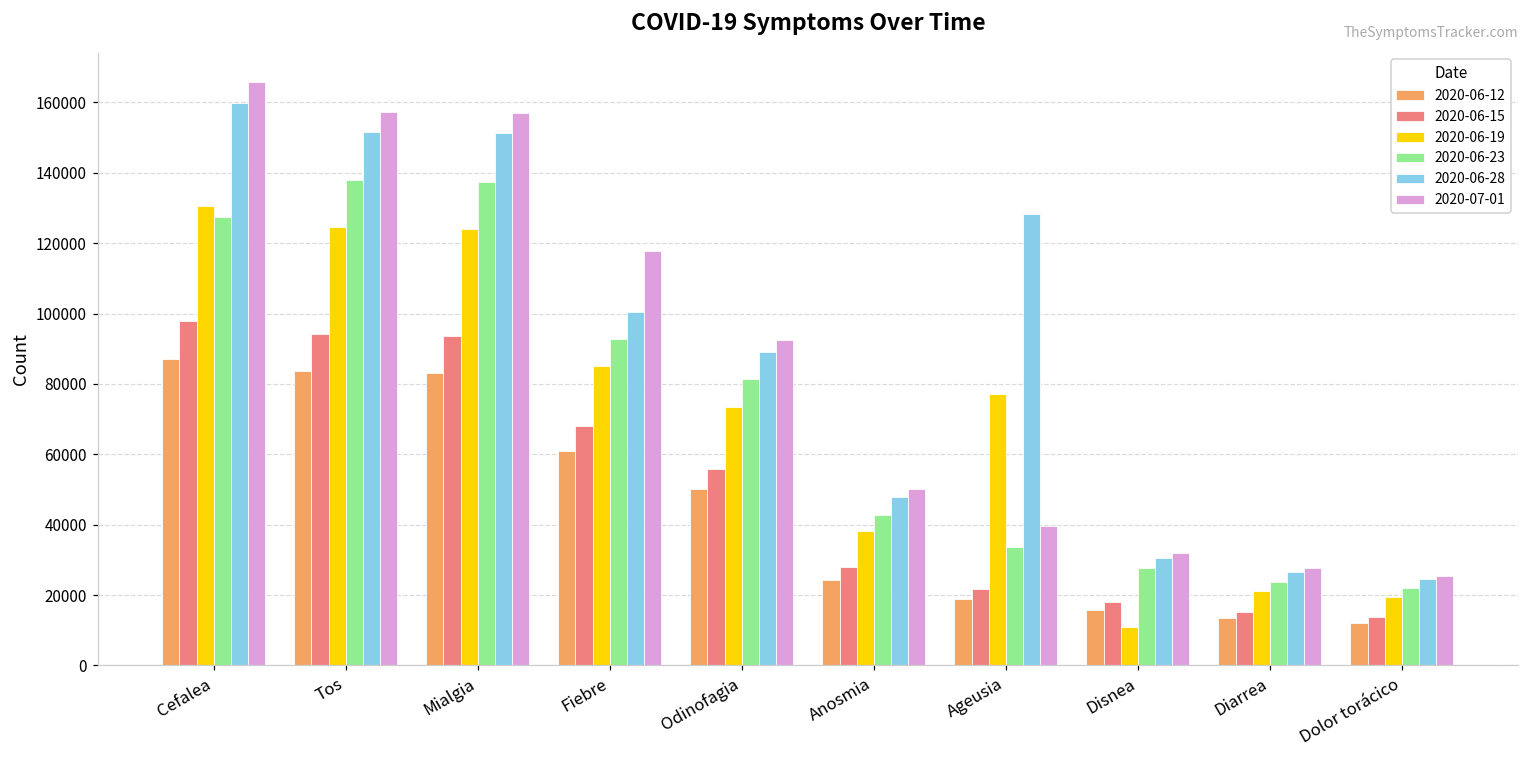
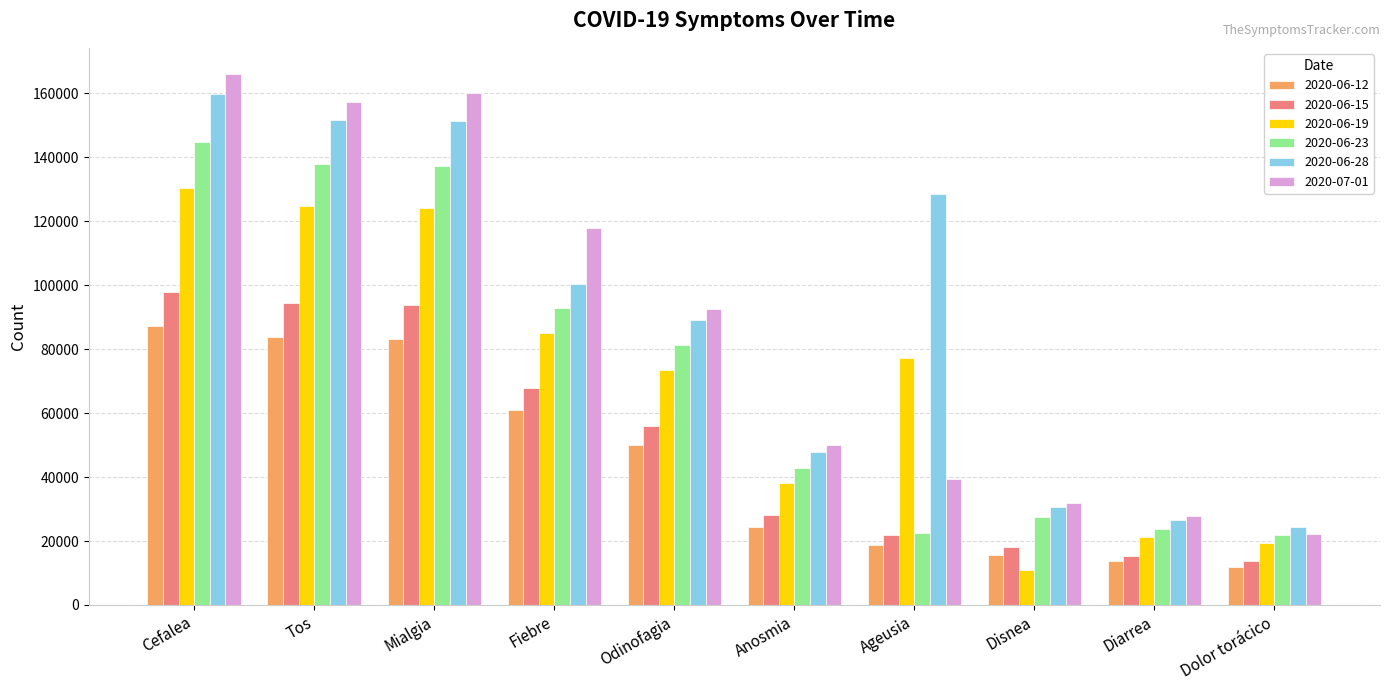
  {
    "2020-06-19": {
      "Cefalea": 130000,
      "Tos": 125000,
      "Mialgia": 124000,
      "Fiebre": 85000,
      "Odinofagia": 73000,
      "Anosmia": 38000,
      "Ageusia": 77000,
      "Disnea": 11000,
      "Diarrea": 21000,
      "Dolor torácico": 20000
    },
    "2020-06-23": {
-     "Cefalea": 127000,
+     "Cefalea": 145000,
      "Tos": 138000,
      "Mialgia": 137000,
      "Fiebre": 93000,
      "Odinofagia": 81000,
      "Anosmia": 43000,
-     "Ageusia": 34000,
+     "Ageusia": 22000,
      "Disnea": 28000,
      "Diarrea": 24000,
      "Dolor torácico": 22000
    },
    "2020-06-28": {
      "Cefalea": 160000,
      "Tos": 152000,
      "Mialgia": 151000,
      "Fiebre": 100000,
      "Odinofagia": 89000,
      "Anosmia": 48000,
      "Ageusia": 128000,
      "Disnea": 31000,
      "Diarrea": 27000,
      "Dolor torácico": 24000
    },
    "2020-07-01": {
      "Cefalea": 166000,
      "Tos": 157000,
-     "Mialgia": 157000,
+     "Mialgia": 160000,
      "Fiebre": 118000,
      "Odinofagia": 92000,
      "Anosmia": 50000,
      "Ageusia": 40000,
      "Disnea": 32000,
      "Diarrea": 28000,
-     "Dolor torácico": 26000
+     "Dolor torácico": 22000
    }
  }
